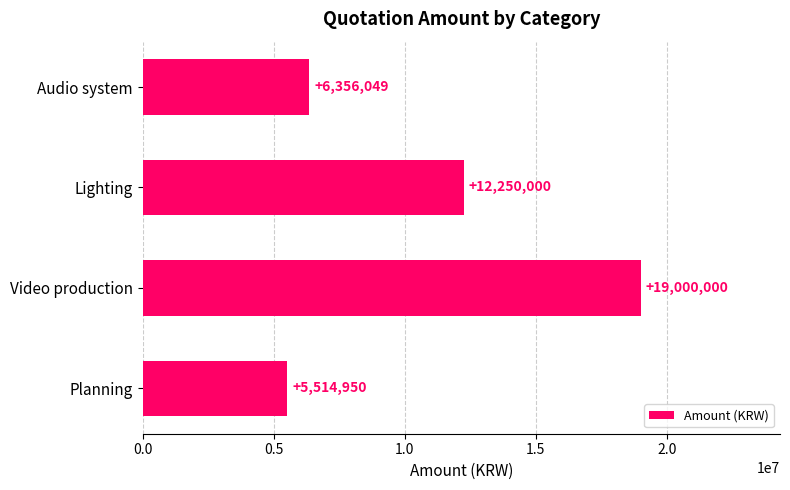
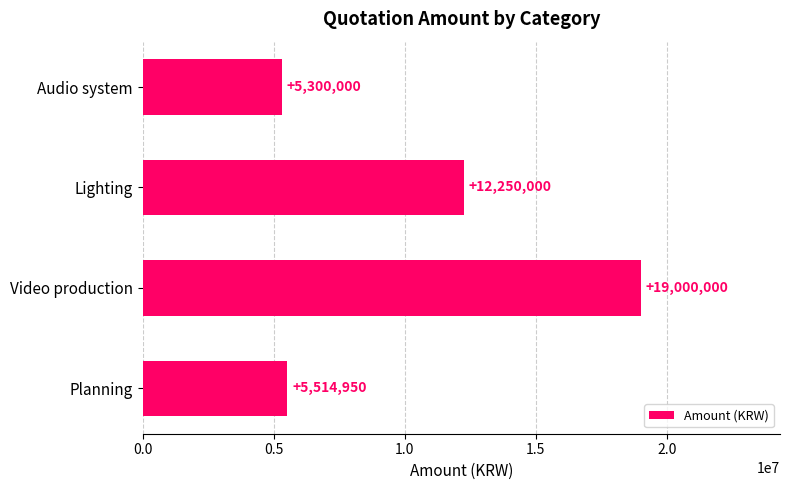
  {
-   "Audio system": "+6,356,049",
+   "Audio system": "+5,300,000",
    "Lighting": "+12,250,000",
    "Video production": "+19,000,000",
    "Planning": "+5,514,950"
  }
